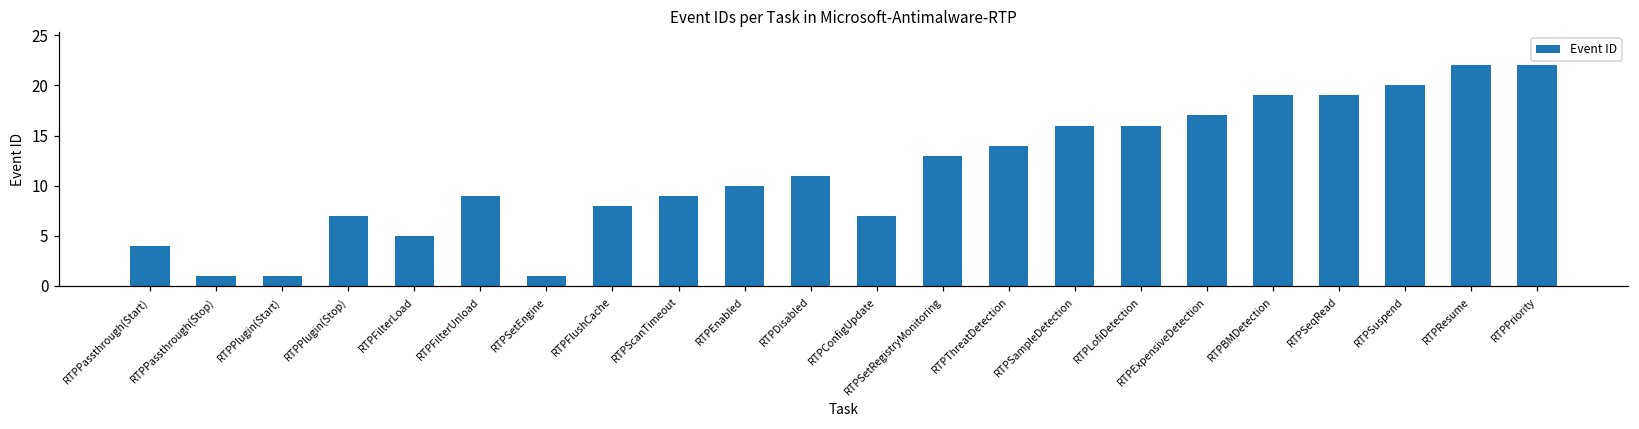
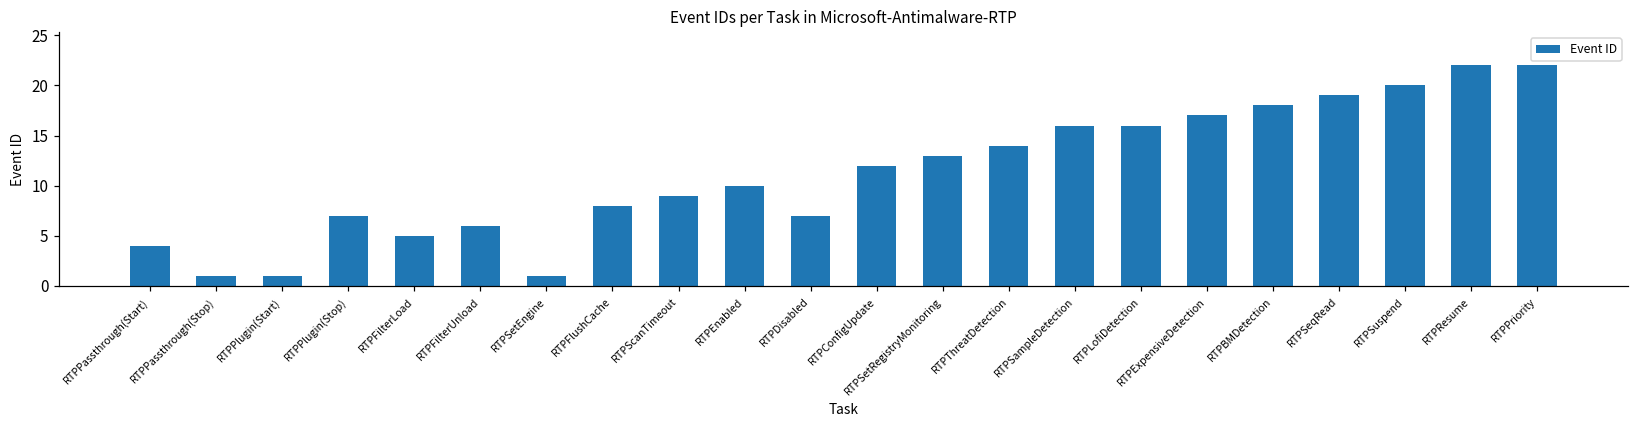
  {
    "RTPPassthrough(Start)": 4,
    "RTPPassthrough(Stop)": 1,
    "RTPPlugin(Start)": 1,
    "RTPPlugin(Stop)": 7,
    "RTPFilterLoad": 5,
-   "RTPFilterUnload": 9,
+   "RTPFilterUnload": 6,
    "RTPSetEngine": 1,
    "RTPFlushCache": 8,
    "RTPScanTimeout": 9,
    "RTPEnabled": 10,
-   "RTPDisabled": 11,
-   "RTPConfigUpdate": 7,
+   "RTPDisabled": 7,
+   "RTPConfigUpdate": 12,
    "RTPSetRegistryMonitoring": 13,
    "RTPThreatDetection": 14,
    "RTPSampleDetection": 16,
    "RTPLofiDetection": 16,
    "RTPExpensiveDetection": 17,
-   "RTPBMDetection": 19,
+   "RTPBMDetection": 18,
    "RTPSeqRead": 19,
    "RTPSuspend": 20,
    "RTPResume": 22,
    "RTPPriority": 22
  }
